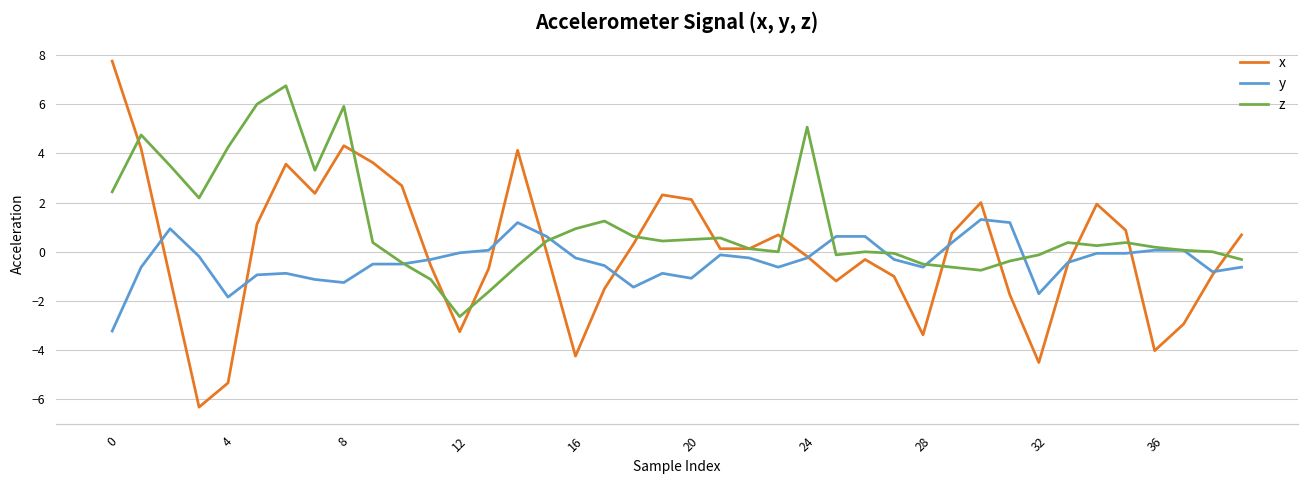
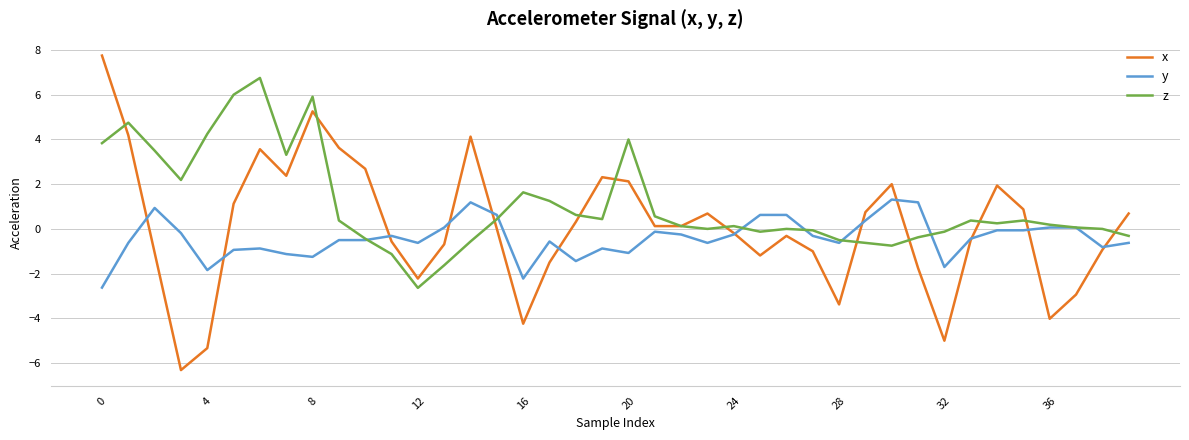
  {
    "x": {
      "0": 7.8,
      "4": -5.3,
-     "8": 4.3,
-     "12": -3.3,
+     "8": 5.3,
+     "12": -2.2,
      "16": -4.2,
      "20": 2.1,
      "28": -3.4,
-     "32": -4.5,
+     "32": -5.0,
      "36": -4.0
    },
    "y": {
-     "0": -3.2,
+     "0": -2.6,
      "4": -1.8,
      "8": -1.3,
-     "12": 0.0,
-     "16": -0.3,
+     "12": -0.6,
+     "16": -2.2,
      "20": -1.1,
      "28": -0.6,
      "32": -1.7,
      "36": 0.1
    },
    "z": {
-     "0": 2.4,
+     "0": 3.8,
      "4": 4.2,
      "8": 5.9,
      "12": -2.6,
-     "16": 0.9,
-     "20": 0.5,
-     "24": 5.1,
+     "16": 1.6,
+     "20": 4.0,
+     "24": 0.1,
      "28": -0.5,
      "32": -0.1,
      "36": 0.2
    }
  }
